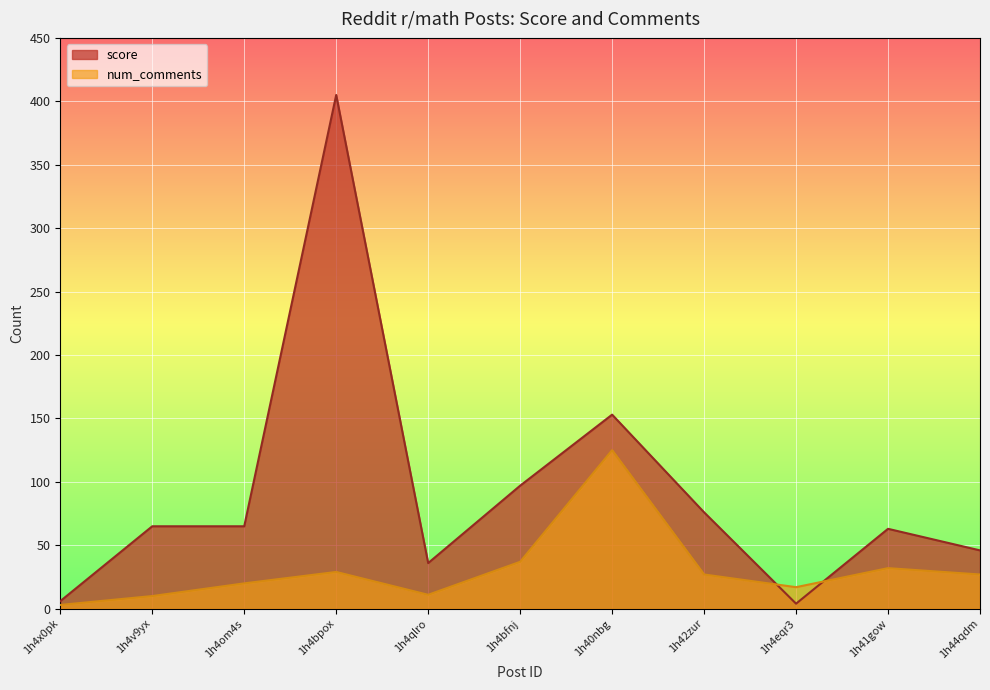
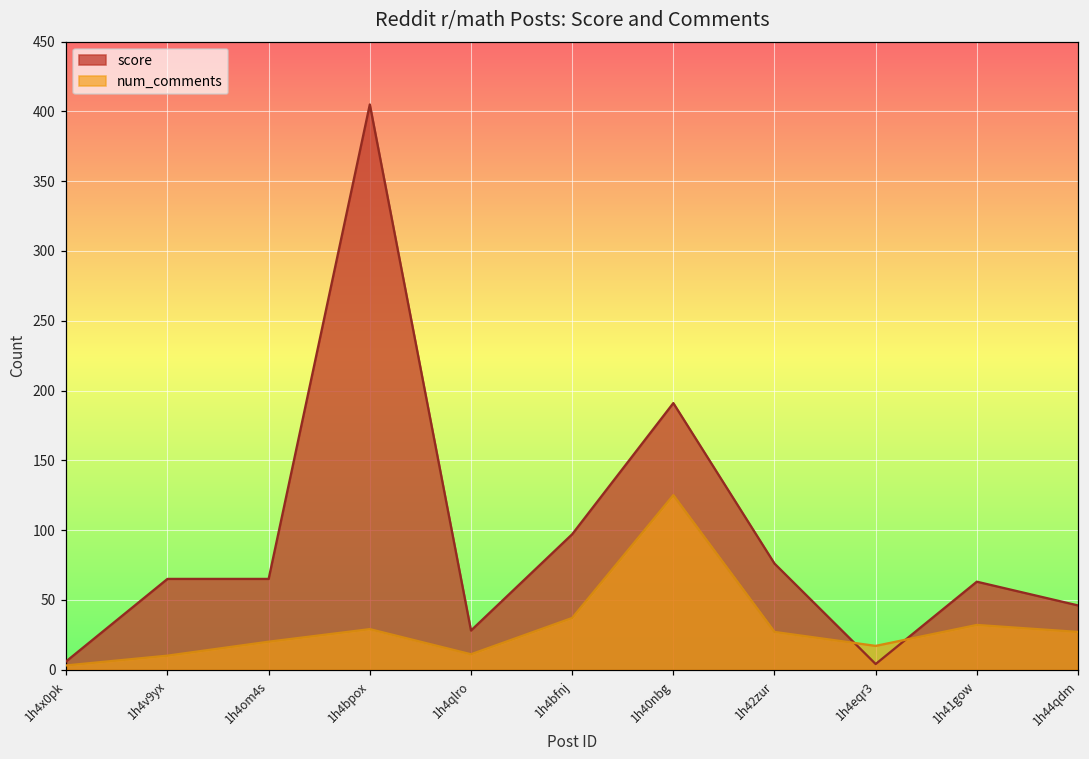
  {
    "score": {
      "1h4x0pk": 6,
      "1h4v9yx": 65,
      "1h4om4s": 65,
      "1h4bpox": 405,
-     "1h4qlro": 36,
+     "1h4qlro": 28,
      "1h4bfnj": 97,
-     "1h40nbg": 153,
+     "1h40nbg": 191,
      "1h42zur": 76,
      "1h4eqr3": 4,
      "1h41gow": 63,
      "1h44qdm": 46
    },
    "num_comments": {
      "1h4x0pk": 3,
      "1h4v9yx": 10,
      "1h4om4s": 20,
      "1h4bpox": 29,
      "1h4qlro": 11,
      "1h4bfnj": 37,
      "1h40nbg": 125,
      "1h42zur": 27,
      "1h4eqr3": 17,
      "1h41gow": 32,
      "1h44qdm": 27
    }
  }
